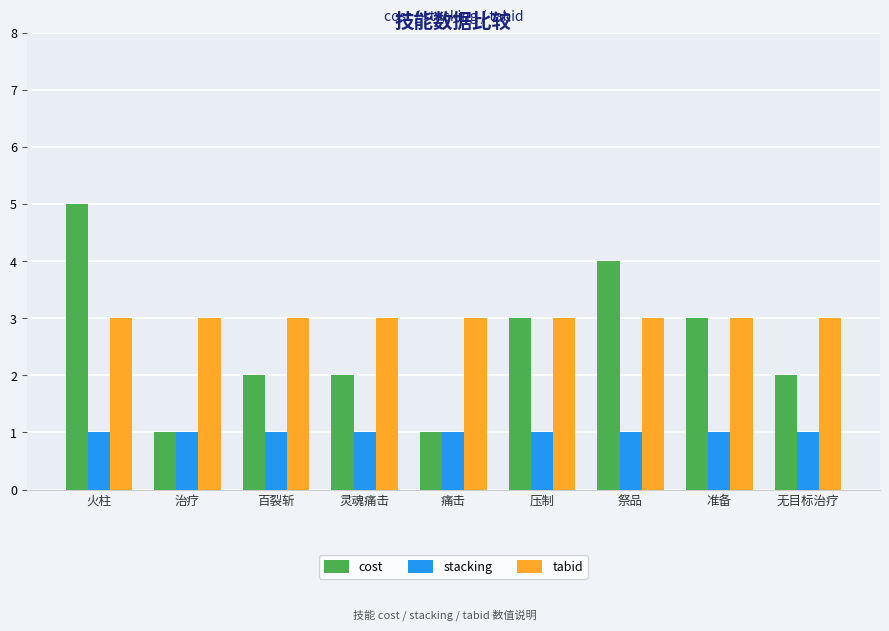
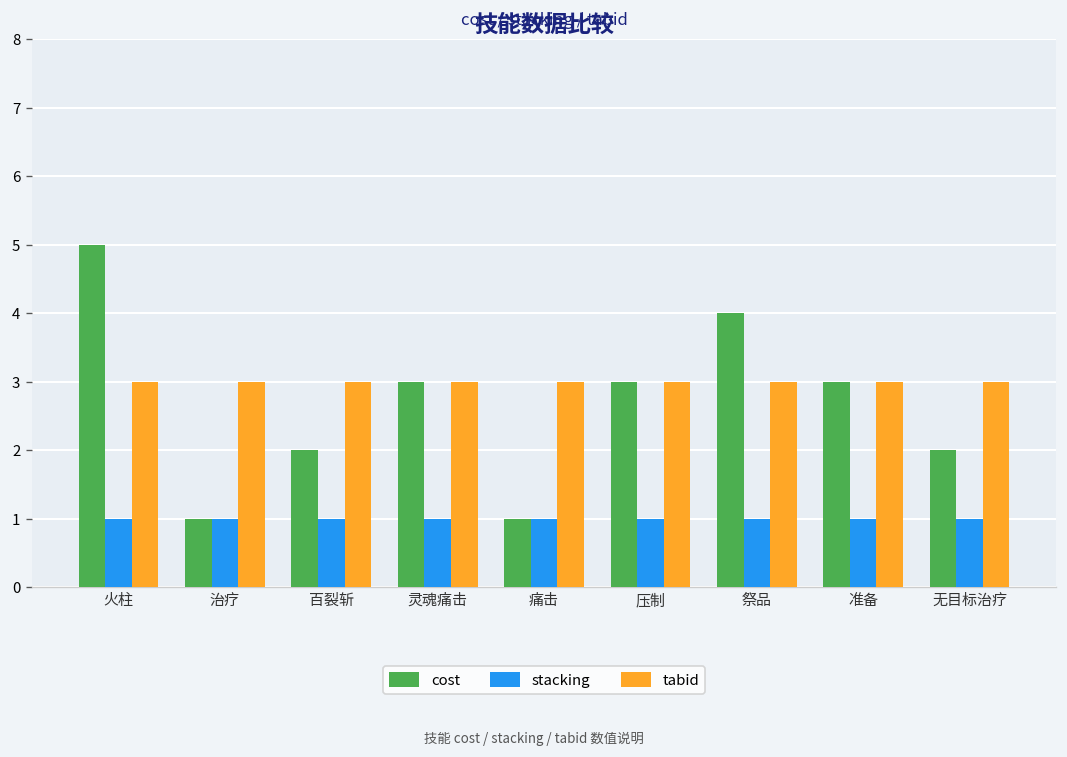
  {
    "cost": {
      "火柱": 5,
      "治疗": 1,
      "百裂斩": 2,
-     "灵魂痛击": 2,
+     "灵魂痛击": 3,
      "痛击": 1,
      "压制": 3,
      "祭品": 4,
      "准备": 3,
      "无目标治疗": 2
    },
    "stacking": {
      "火柱": 1,
      "治疗": 1,
      "百裂斩": 1,
      "灵魂痛击": 1,
      "痛击": 1,
      "压制": 1,
      "祭品": 1,
      "准备": 1,
      "无目标治疗": 1
    },
    "tabid": {
      "火柱": 3,
      "治疗": 3,
      "百裂斩": 3,
      "灵魂痛击": 3,
      "痛击": 3,
      "压制": 3,
      "祭品": 3,
      "准备": 3,
      "无目标治疗": 3
    }
  }
